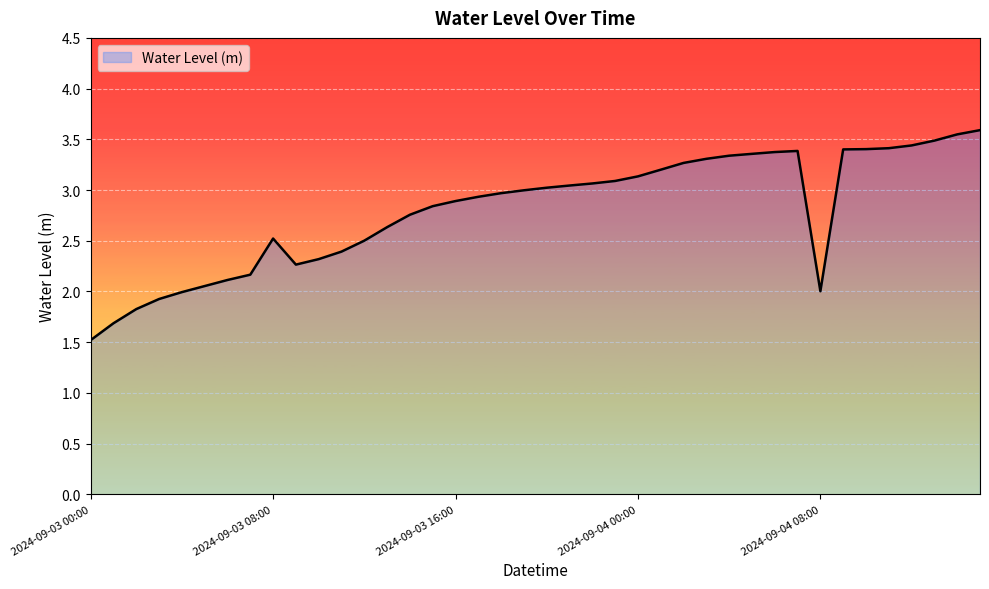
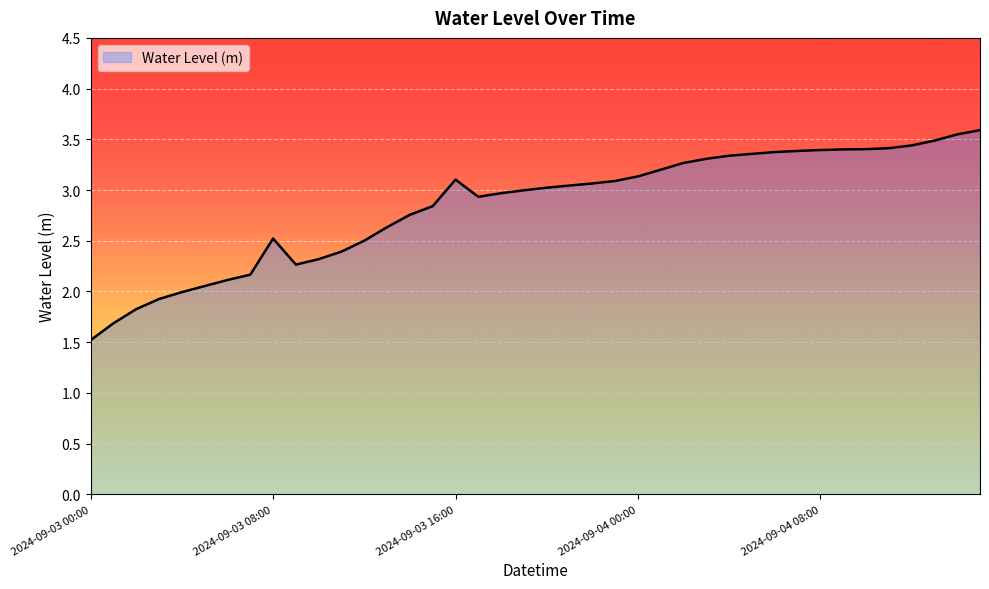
  {
    "2024-09-03 00:00": 1.52,
    "2024-09-03 08:00": 2.52,
-   "2024-09-03 16:00": 2.89,
+   "2024-09-03 16:00": 3.10,
    "2024-09-04 00:00": 3.13,
-   "2024-09-04 08:00": 2.00
+   "2024-09-04 08:00": 3.39
  }
